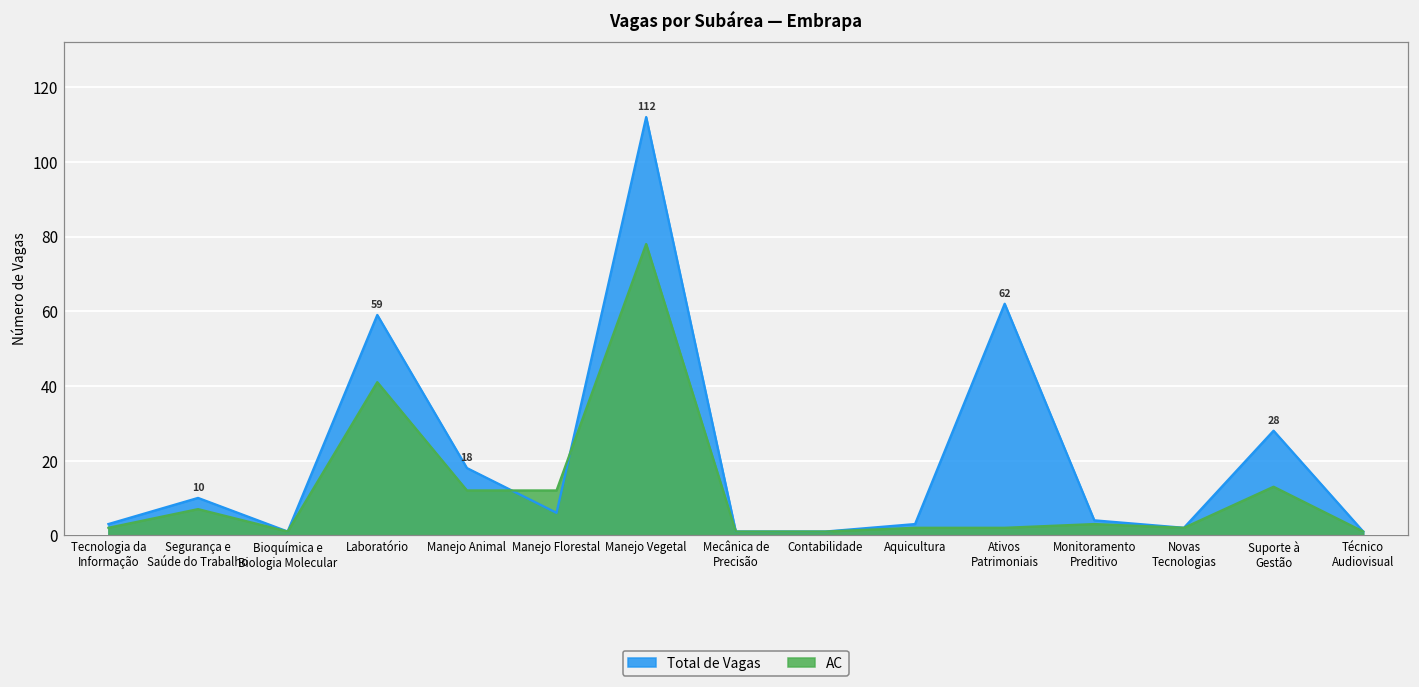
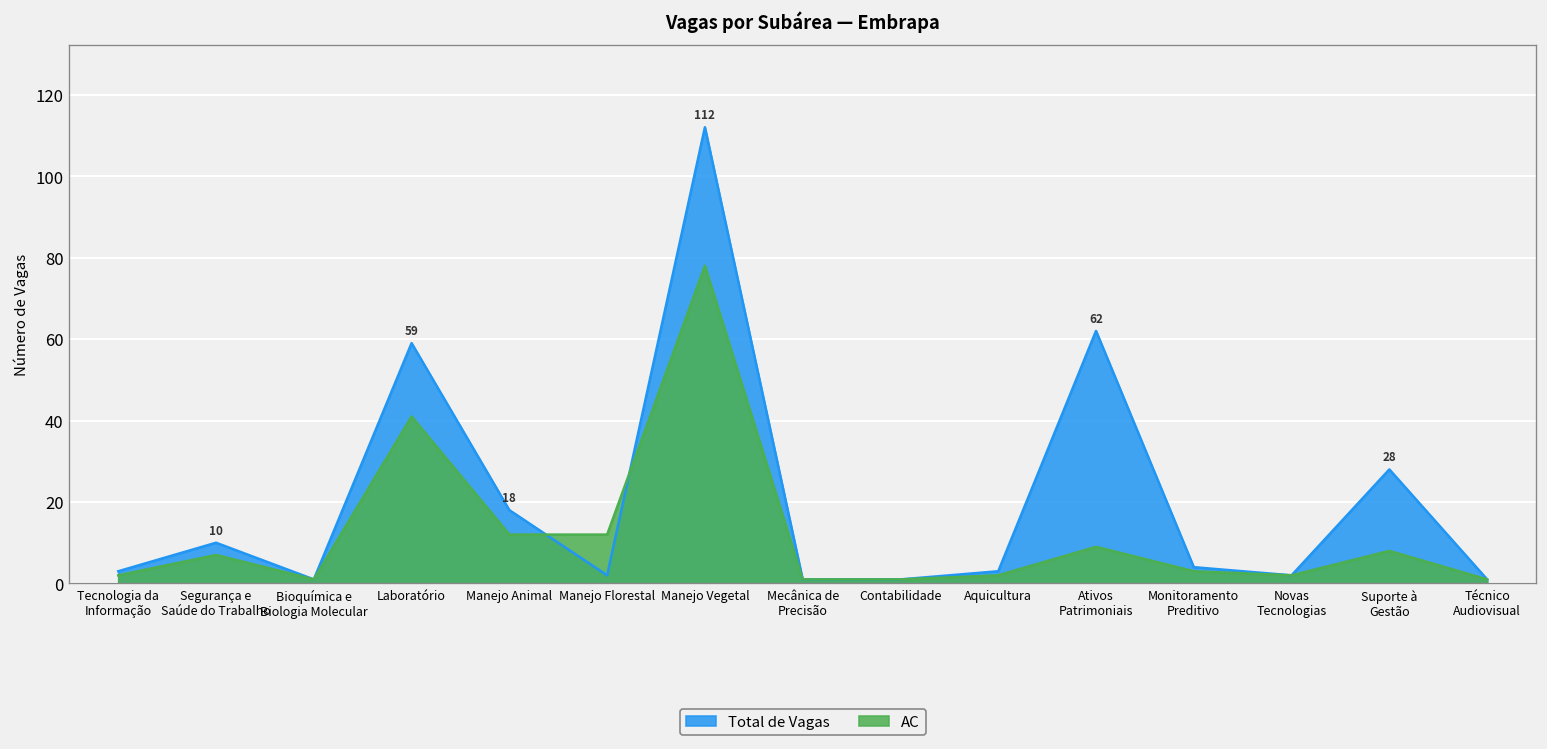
  {
    "Total de Vagas": {
      "Tecnologia da Informação": 3,
-     "Manejo Florestal": 6,
+     "Manejo Florestal": 2,
      "Aquicultura": 3,
      "Monitoramento Preditivo": 4
    },
    "AC": {
      "Tecnologia da Informação": 2,
      "Segurança e Saúde do Trabalho": 7,
      "Laboratório": 41,
      "Manejo Animal": 12,
      "Manejo Florestal": 12,
      "Manejo Vegetal": 78,
      "Aquicultura": 2,
-     "Ativos Patrimoniais": 2,
+     "Ativos Patrimoniais": 9,
      "Monitoramento Preditivo": 3,
-     "Suporte à Gestão": 13
+     "Suporte à Gestão": 8
    }
  }
